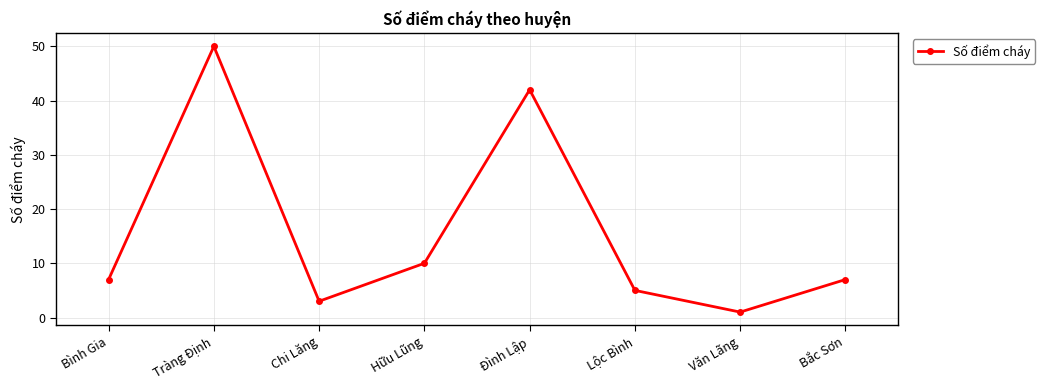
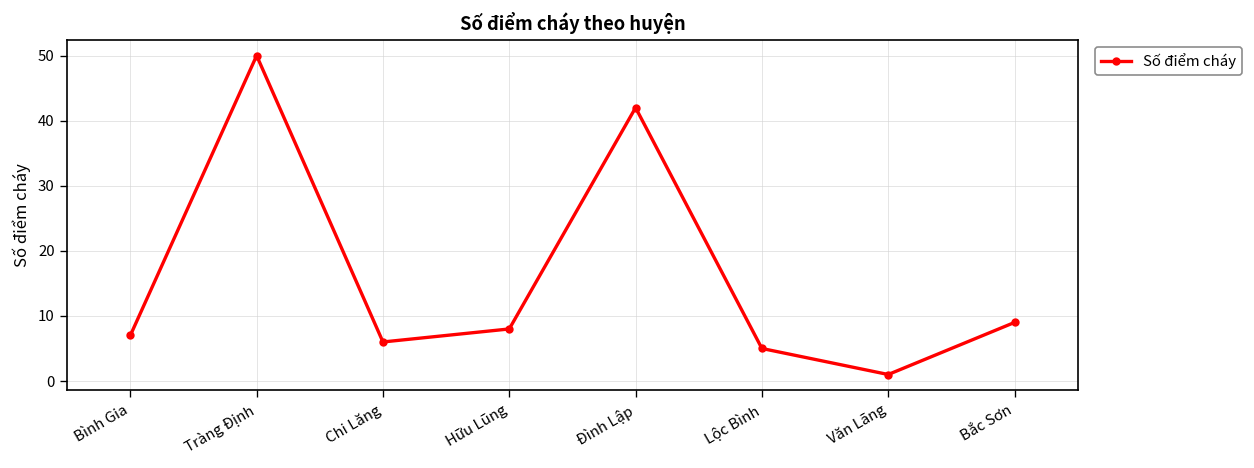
  {
    "Bình Gia": 7,
    "Tràng Định": 50,
-   "Chi Lăng": 3,
-   "Hữu Lũng": 10,
+   "Chi Lăng": 6,
+   "Hữu Lũng": 8,
    "Đình Lập": 42,
    "Lộc Bình": 5,
    "Văn Lãng": 1,
-   "Bắc Sơn": 7
+   "Bắc Sơn": 9
  }
